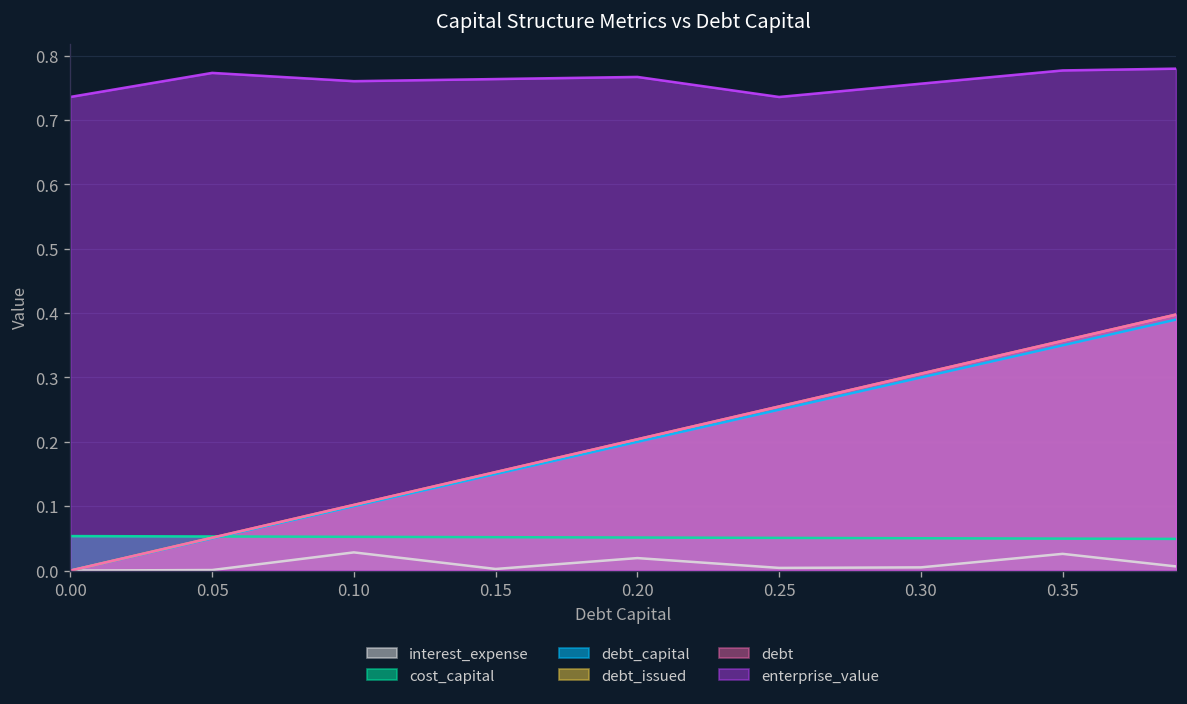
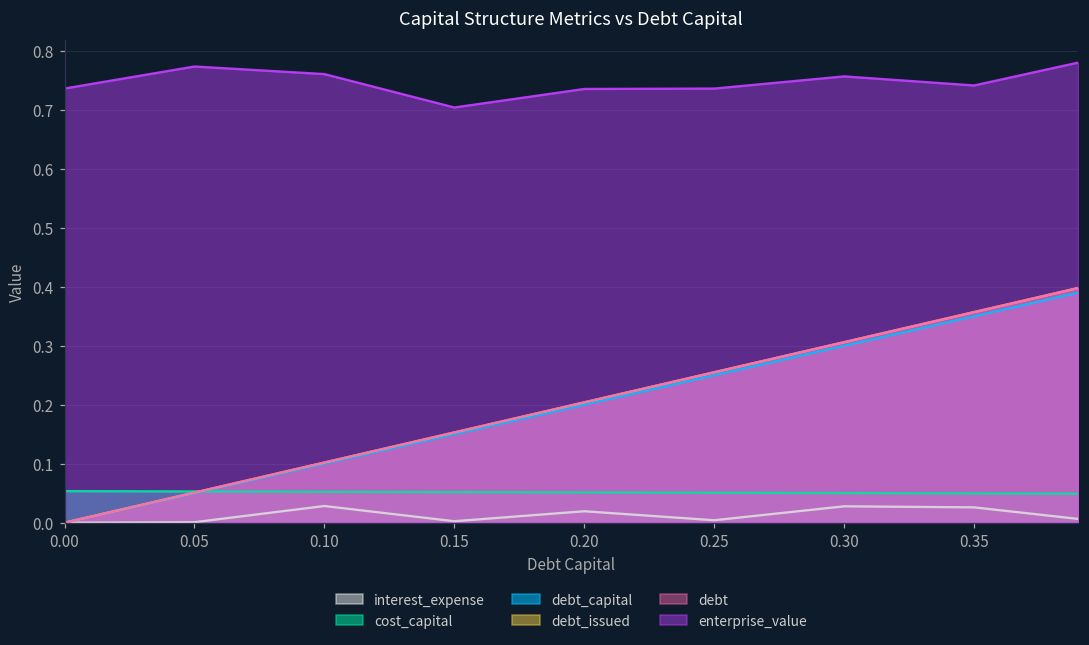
  {
    "interest_expense": {
      "0.05": 0.00,
      "0.10": 0.03,
      "0.15": 0.00,
      "0.20": 0.02,
      "0.25": 0.00,
-     "0.30": 0.00,
+     "0.30": 0.03,
      "0.35": 0.03
    },
    "cost_capital": {
      "0.00": 0.05,
      "0.10": 0.05,
      "0.15": 0.05,
      "0.20": 0.05,
      "0.25": 0.05,
      "0.30": 0.05,
      "0.35": 0.05
    },
    "debt_capital": {
      "0.25": 0.25,
      "0.30": 0.30,
      "0.35": 0.35
    },
    "debt": {
      "0.25": 0.26,
      "0.30": 0.31,
      "0.35": 0.36
    },
    "enterprise_value": {
      "0.00": 0.74,
      "0.05": 0.77,
      "0.10": 0.76,
-     "0.15": 0.76,
-     "0.20": 0.77,
+     "0.15": 0.70,
+     "0.20": 0.74,
      "0.25": 0.74,
      "0.30": 0.76,
-     "0.35": 0.78
+     "0.35": 0.74
    }
  }
